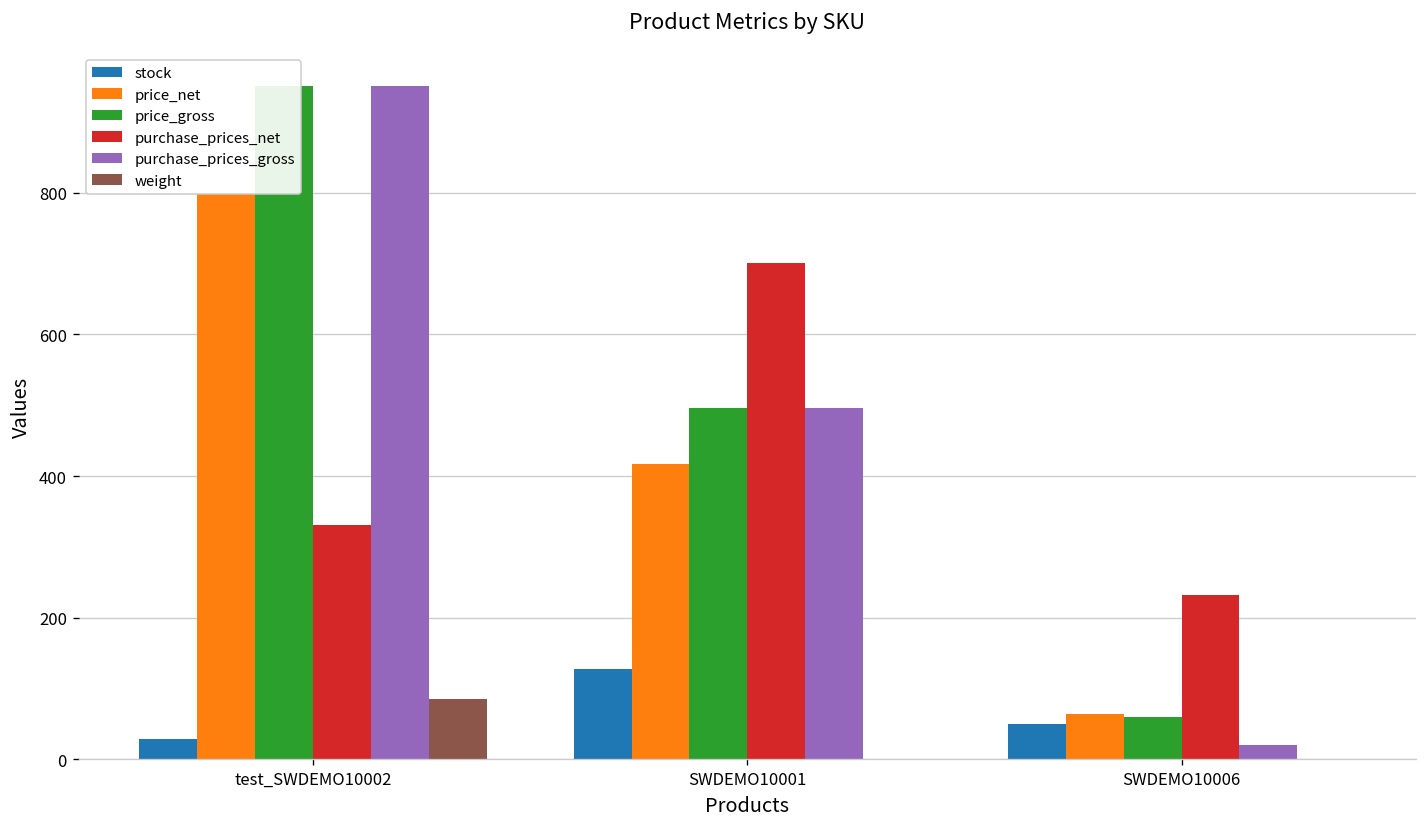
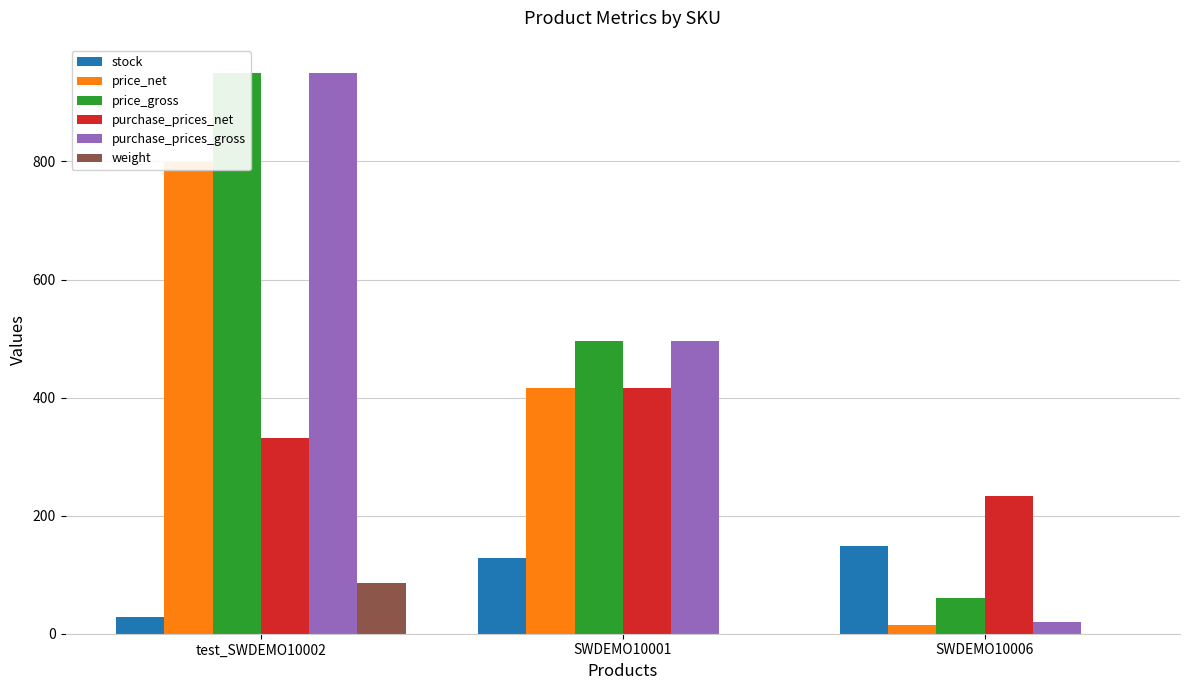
  {
    "stock": {
      "test_SWDEMO10002": 30,
      "SWDEMO10001": 130,
-     "SWDEMO10006": 50
+     "SWDEMO10006": 150
    },
    "price_net": {
      "SWDEMO10001": 420,
-     "SWDEMO10006": 60
+     "SWDEMO10006": 20
    },
    "price_gross": {
      "SWDEMO10001": 500,
      "SWDEMO10006": 60
    },
    "purchase_prices_net": {
      "test_SWDEMO10002": 330,
-     "SWDEMO10001": 700,
+     "SWDEMO10001": 420,
      "SWDEMO10006": 230
    },
    "purchase_prices_gross": {
      "test_SWDEMO10002": 950,
      "SWDEMO10001": 500,
      "SWDEMO10006": 20
    },
    "weight": {
      "test_SWDEMO10002": 90
    }
  }
